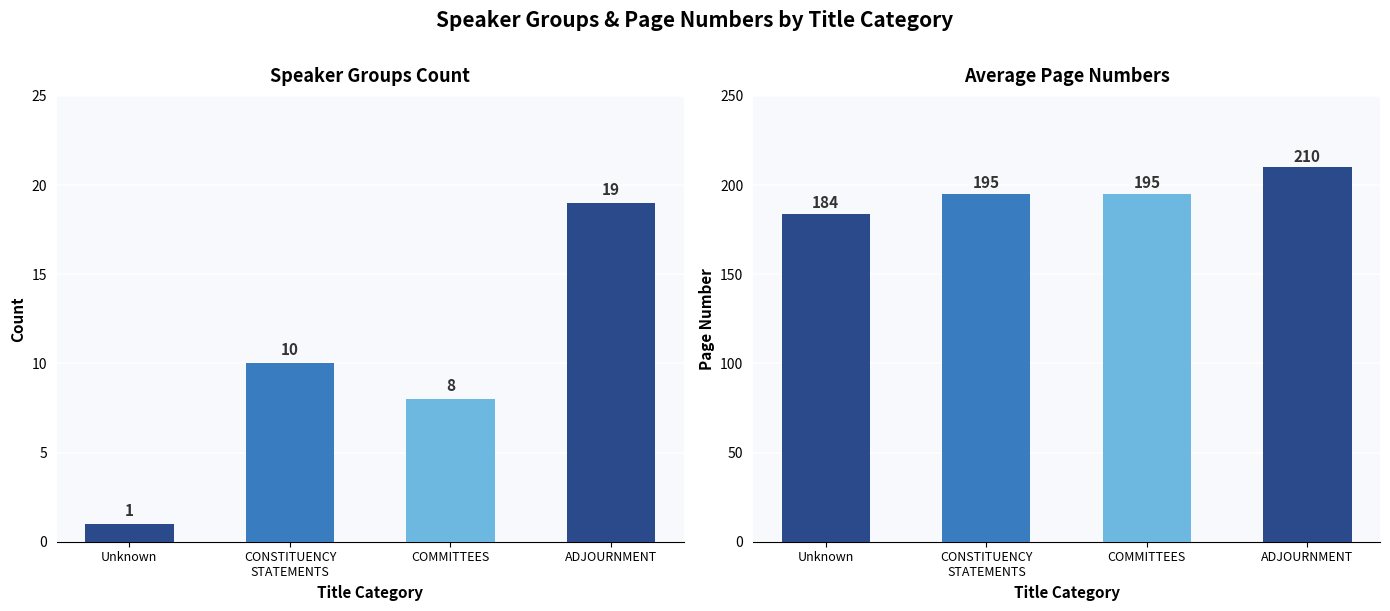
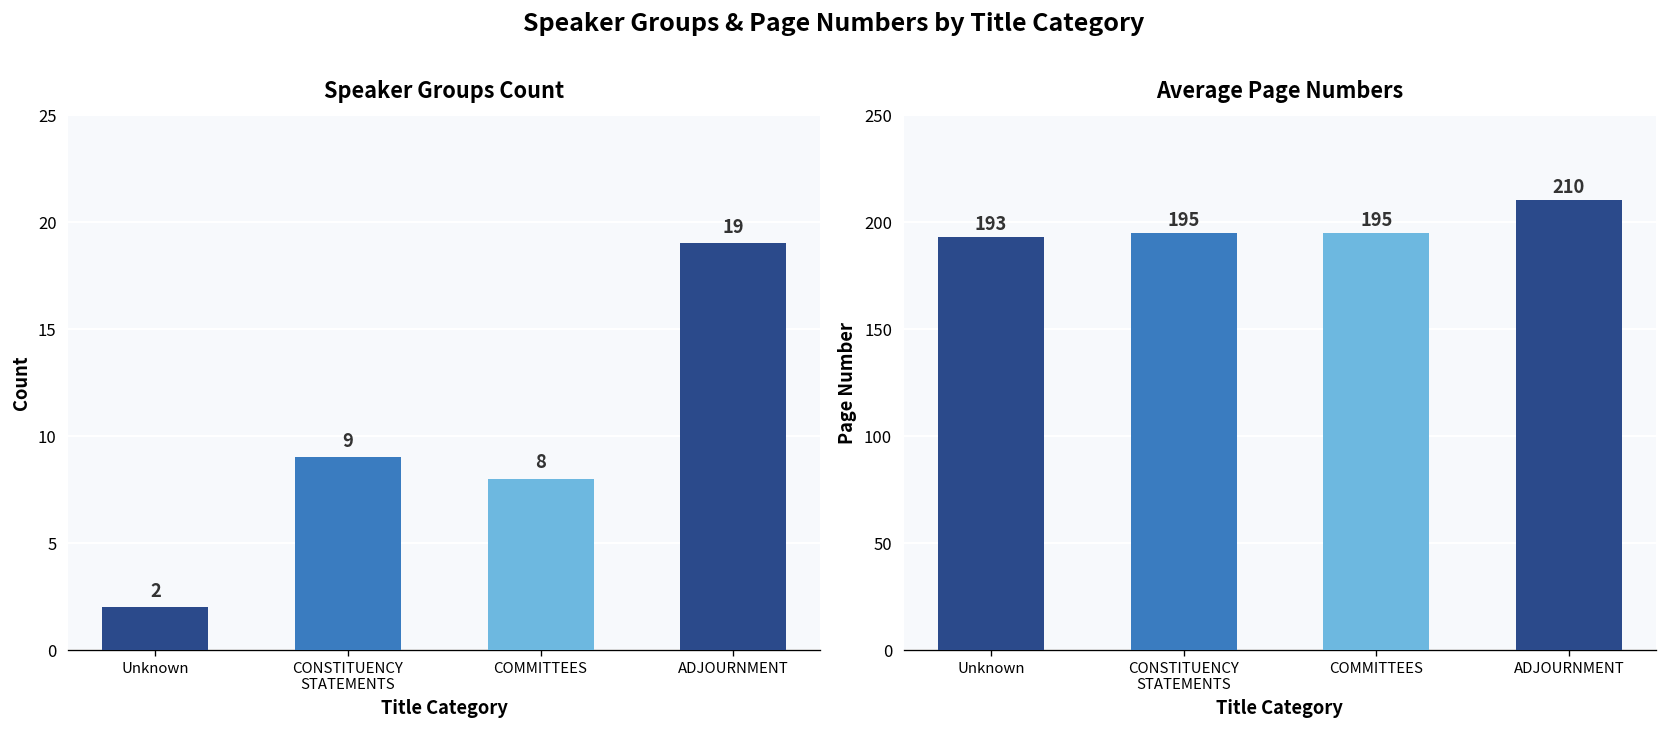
  {
    "Speaker Groups Count": {
-     "Unknown": 1,
-     "CONSTITUENCY STATEMENTS": 10,
+     "Unknown": 2,
+     "CONSTITUENCY STATEMENTS": 9,
      "COMMITTEES": 8,
      "ADJOURNMENT": 19
    },
    "Average Page Numbers": {
-     "Unknown": 184,
+     "Unknown": 193,
      "CONSTITUENCY STATEMENTS": 195,
      "COMMITTEES": 195,
      "ADJOURNMENT": 210
    }
  }
